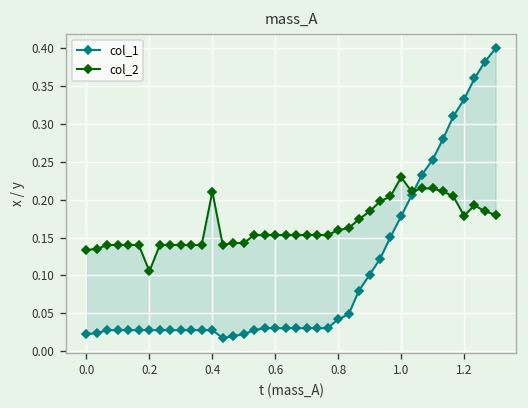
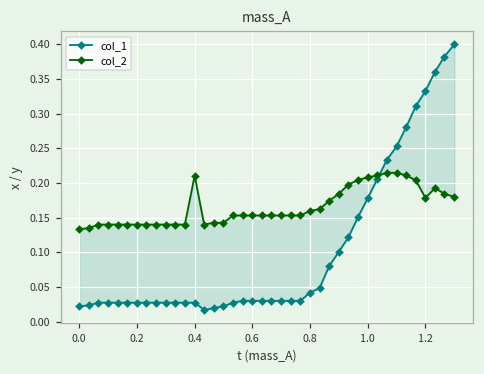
  {
    "col_2": {
-     "0.2": 0.11,
-     "1.0": 0.23,
+     "0.2": 0.14,
+     "1.0": 0.21,
      "1.2": 0.18
    }
  }
